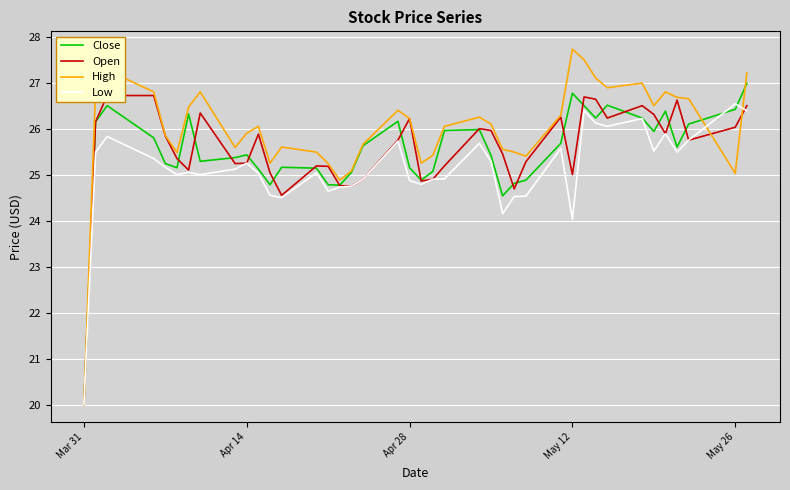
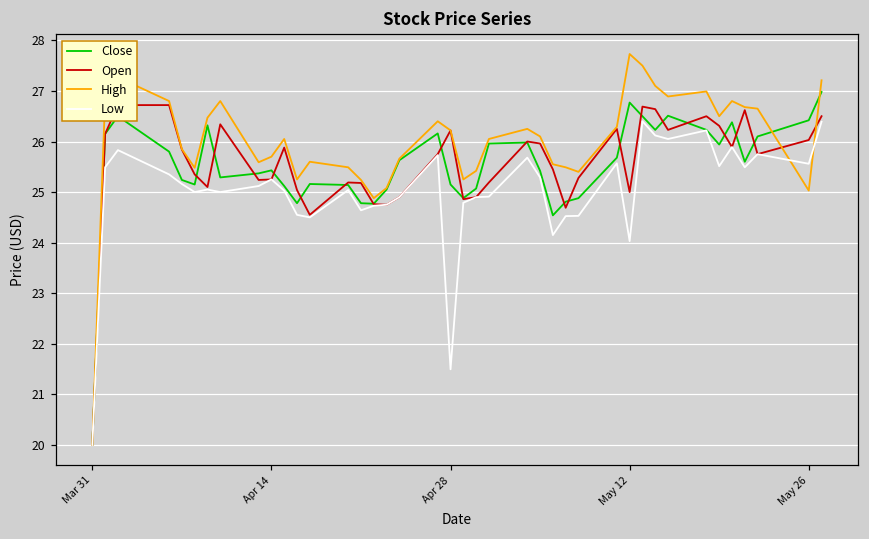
  {
    "Close": {
      "Apr 14": 25.4,
      "Apr 28": 25.2,
      "May 12": 26.8,
      "May 26": 26.4
    },
    "Open": {
      "May 12": 25.0,
      "May 26": 26.0
    },
    "High": {
-     "Apr 14": 25.9,
+     "Apr 14": 25.7,
      "May 12": 27.7,
      "May 26": 25.0
    },
    "Low": {
-     "Apr 28": 24.9,
+     "Apr 28": 21.5,
      "May 12": 24.0,
-     "May 26": 26.5
+     "May 26": 25.6
    }
  }
